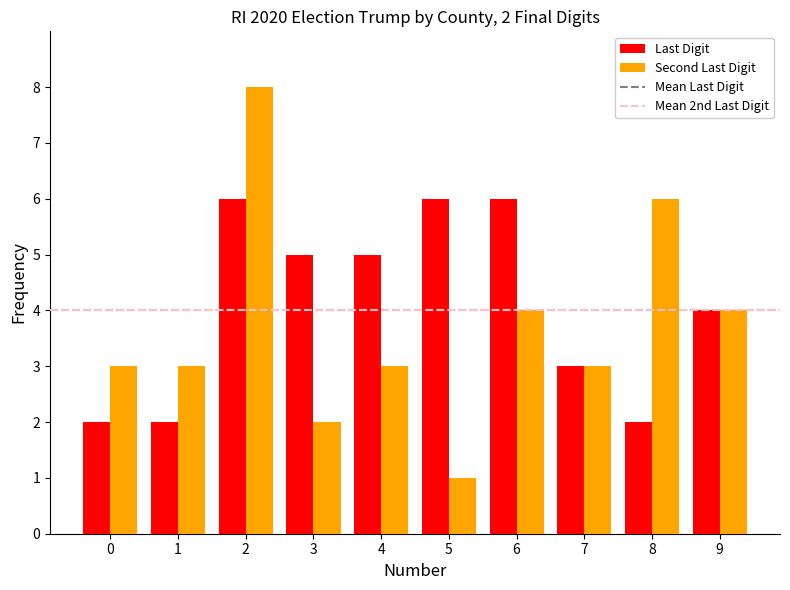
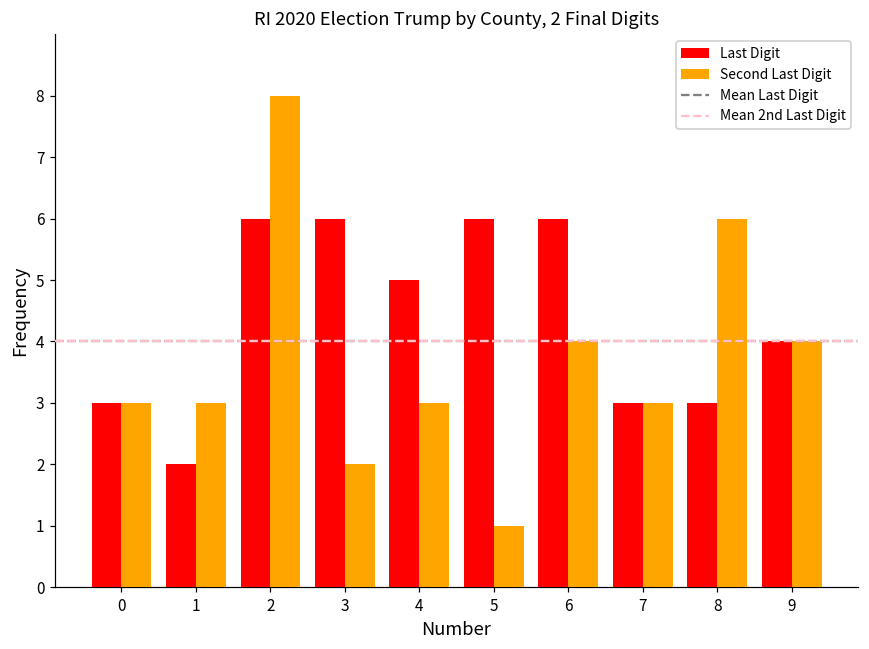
  {
    "Last Digit": {
-     "0": 2,
+     "0": 3,
      "1": 2,
      "2": 6,
-     "3": 5,
+     "3": 6,
      "4": 5,
      "5": 6,
      "6": 6,
      "7": 3,
-     "8": 2,
+     "8": 3,
      "9": 4
    },
    "Second Last Digit": {
      "0": 3,
      "1": 3,
      "2": 8,
      "3": 2,
      "4": 3,
      "5": 1,
      "6": 4,
      "7": 3,
      "8": 6,
      "9": 4
    }
  }
